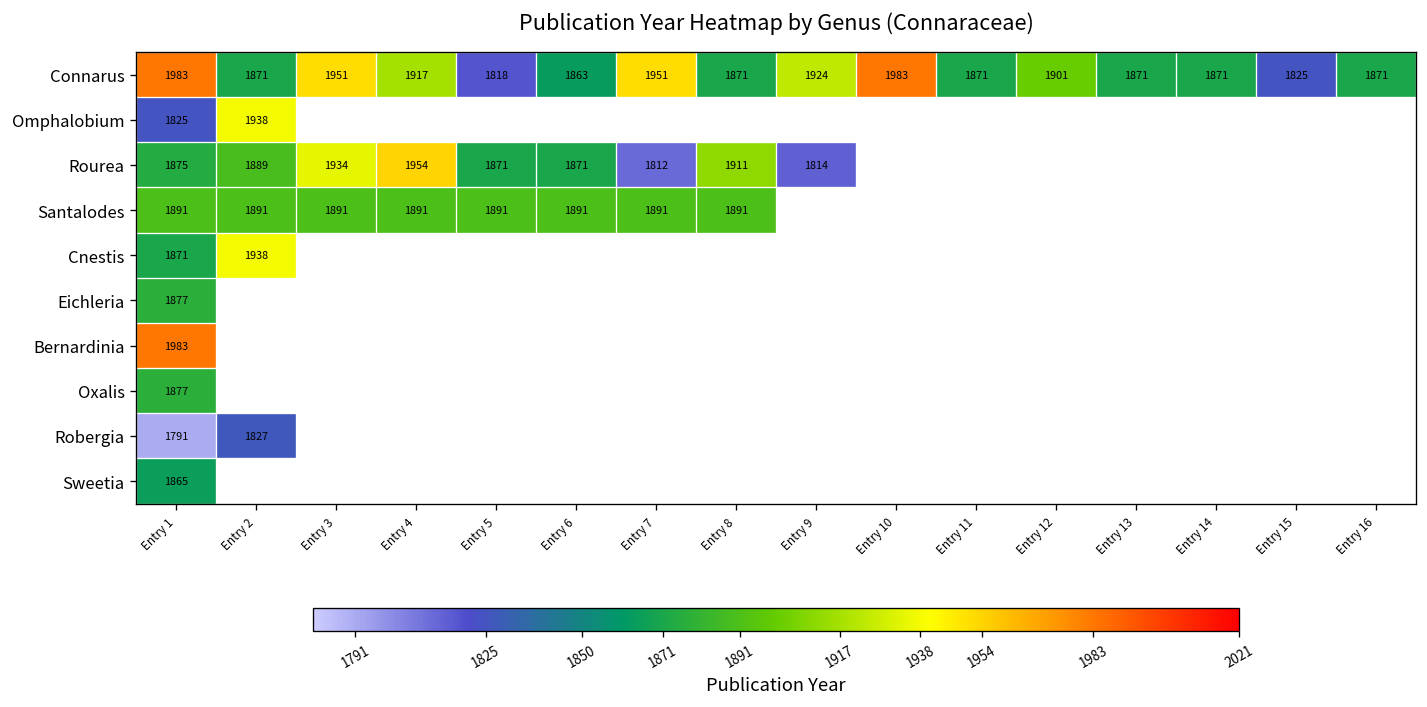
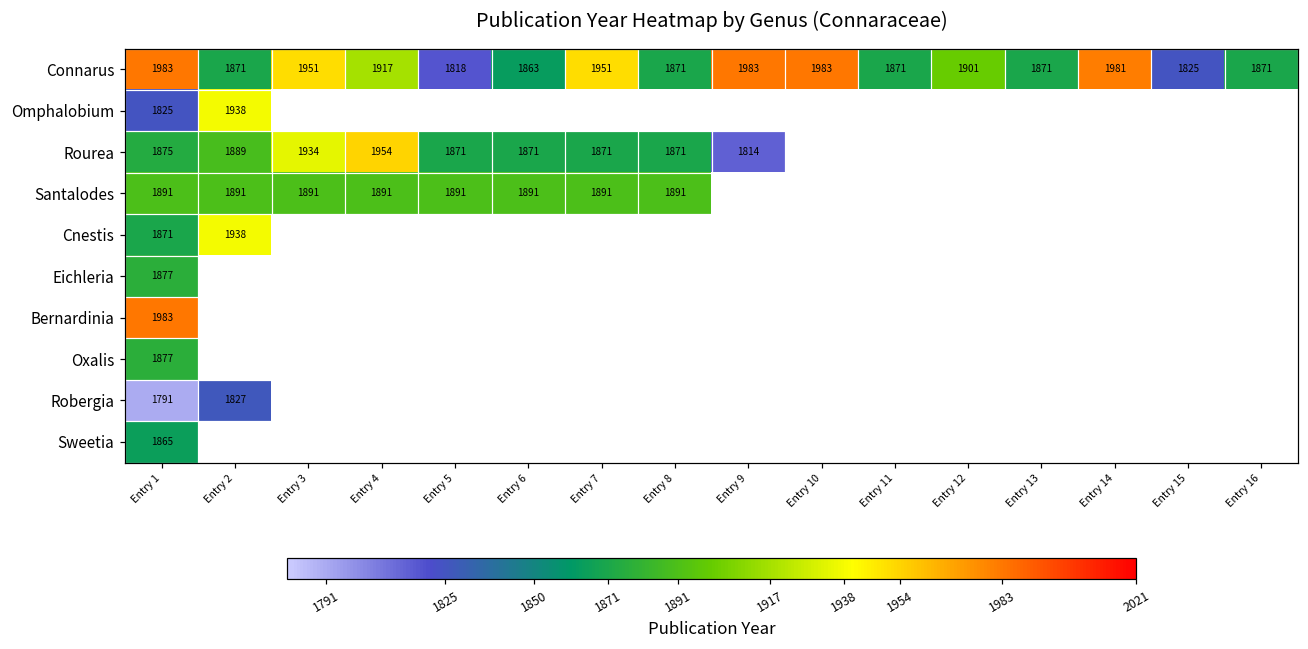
  {
    "Connarus": {
      "Entry 1": 1983,
      "Entry 2": 1871,
      "Entry 3": 1951,
      "Entry 4": 1917,
      "Entry 5": 1818,
      "Entry 6": 1863,
      "Entry 7": 1951,
      "Entry 8": 1871,
-     "Entry 9": 1924,
+     "Entry 9": 1983,
      "Entry 10": 1983,
      "Entry 11": 1871,
      "Entry 12": 1901,
      "Entry 13": 1871,
-     "Entry 14": 1871,
+     "Entry 14": 1981,
      "Entry 15": 1825,
      "Entry 16": 1871
    },
    "Omphalobium": {
      "Entry 1": 1825,
      "Entry 2": 1938
    },
    "Rourea": {
      "Entry 1": 1875,
      "Entry 2": 1889,
      "Entry 3": 1934,
      "Entry 4": 1954,
      "Entry 5": 1871,
      "Entry 6": 1871,
-     "Entry 7": 1812,
-     "Entry 8": 1911,
+     "Entry 7": 1871,
+     "Entry 8": 1871,
      "Entry 9": 1814
    },
    "Santalodes": {
      "Entry 1": 1891,
      "Entry 2": 1891,
      "Entry 3": 1891,
      "Entry 4": 1891,
      "Entry 5": 1891,
      "Entry 6": 1891,
      "Entry 7": 1891,
      "Entry 8": 1891
    },
    "Cnestis": {
      "Entry 1": 1871,
      "Entry 2": 1938
    },
    "Eichleria": {
      "Entry 1": 1877
    },
    "Bernardinia": {
      "Entry 1": 1983
    },
    "Oxalis": {
      "Entry 1": 1877
    },
    "Robergia": {
      "Entry 1": 1791,
      "Entry 2": 1827
    },
    "Sweetia": {
      "Entry 1": 1865
    }
  }
